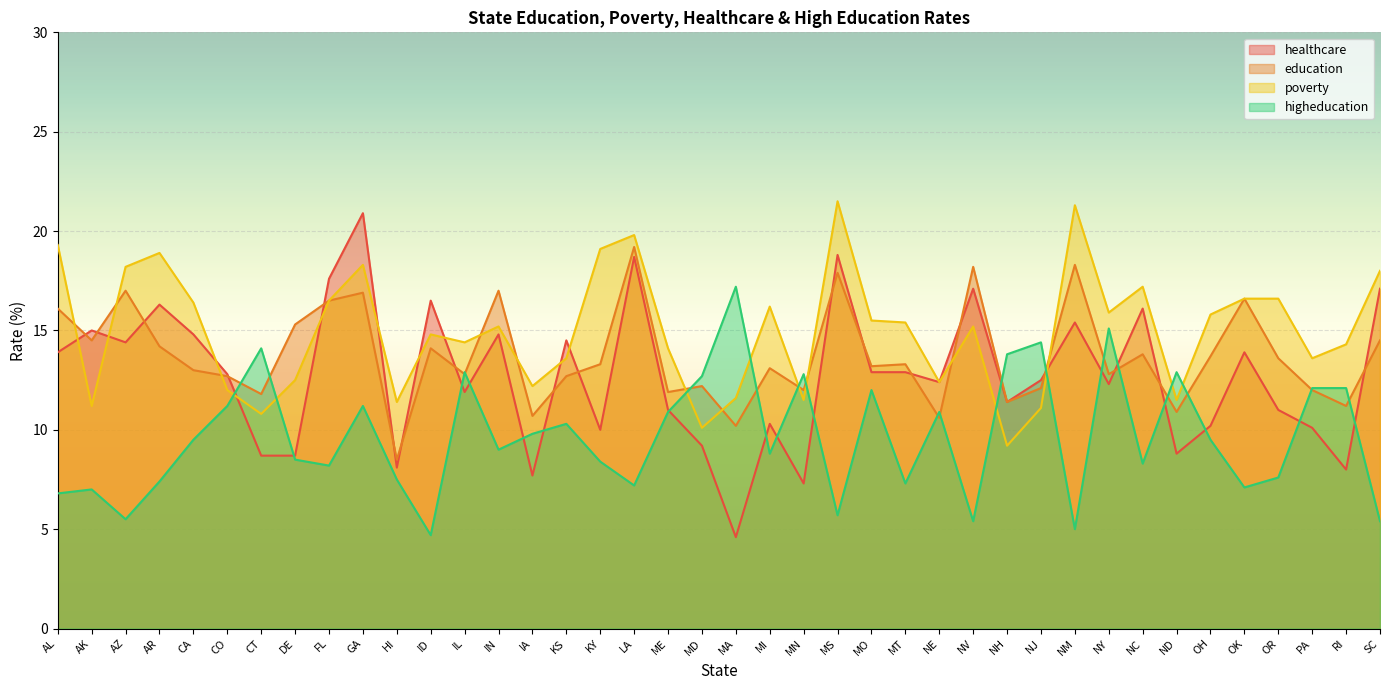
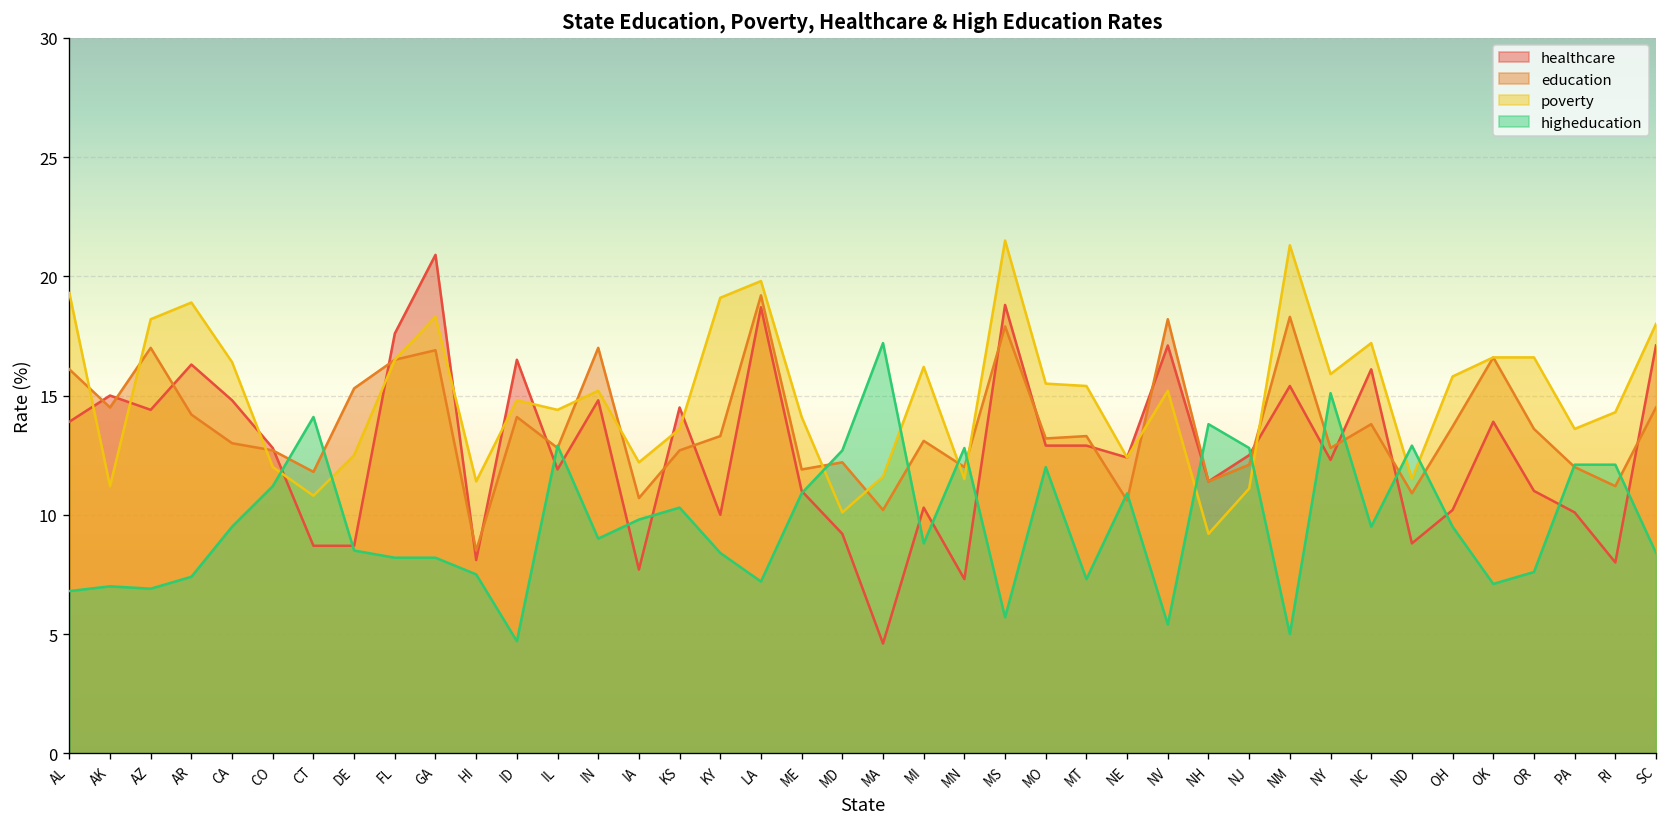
  {
    "higheducation": {
      "AL": 6.8,
      "AK": 7.0,
-     "AZ": 5.5,
+     "AZ": 6.9,
      "AR": 7.4,
      "CA": 9.5,
      "CO": 11.2,
      "CT": 14.1,
      "DE": 8.5,
      "FL": 8.2,
-     "GA": 11.2,
+     "GA": 8.2,
      "HI": 7.5,
      "ID": 4.7,
      "IN": 9.0,
      "IA": 9.8,
      "KS": 10.3,
      "KY": 8.4,
      "LA": 7.2,
      "MD": 12.7,
      "MA": 17.2,
      "MI": 8.8,
      "MN": 12.8,
      "MS": 5.7,
      "MO": 12.0,
      "MT": 7.3,
      "NE": 10.9,
      "NV": 5.4,
      "NH": 13.8,
-     "NJ": 14.4,
+     "NJ": 12.8,
      "NM": 5.0,
      "NY": 15.1,
-     "NC": 8.3,
+     "NC": 9.5,
      "ND": 12.9,
      "OH": 9.5,
      "OK": 7.1,
      "OR": 7.6,
      "RI": 12.1,
-     "SC": 5.4
+     "SC": 8.4
    }
  }
